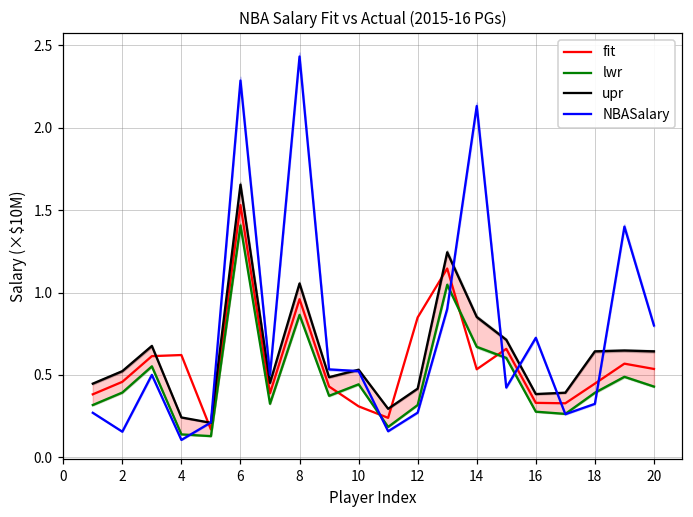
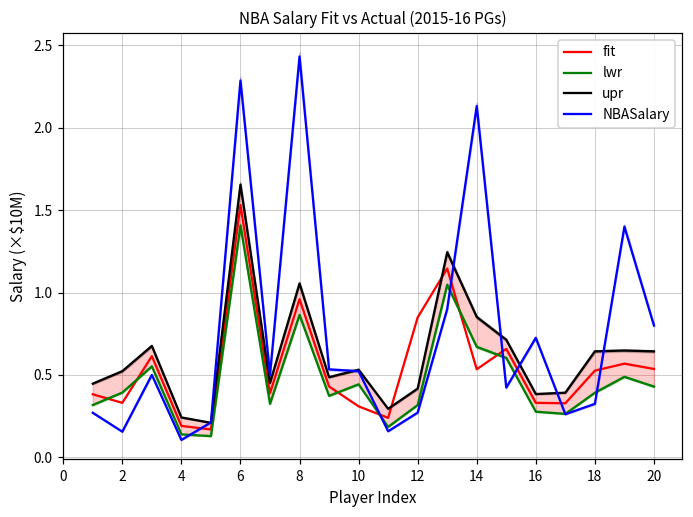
  {
    "fit": {
-     "2": 0.46,
-     "4": 0.62,
+     "2": 0.33,
+     "4": 0.19,
      "6": 1.53,
      "8": 0.96,
      "10": 0.31,
      "12": 0.85,
      "14": 0.53,
      "16": 0.33,
-     "18": 0.45,
+     "18": 0.53,
      "20": 0.54
    }
  }
